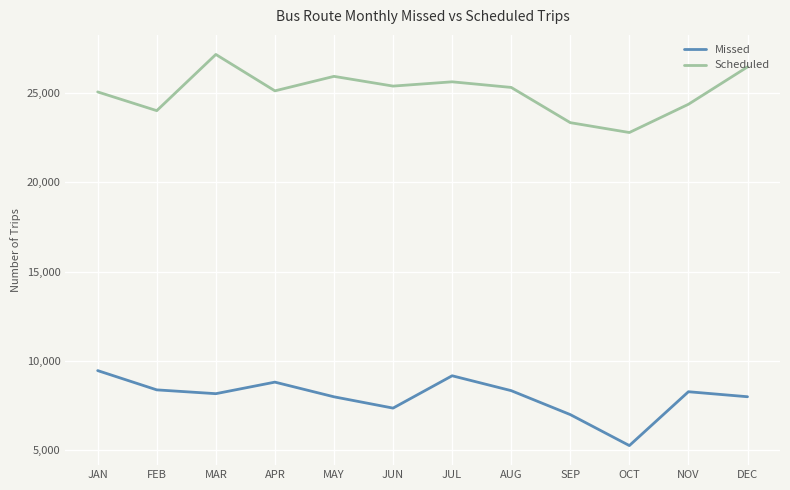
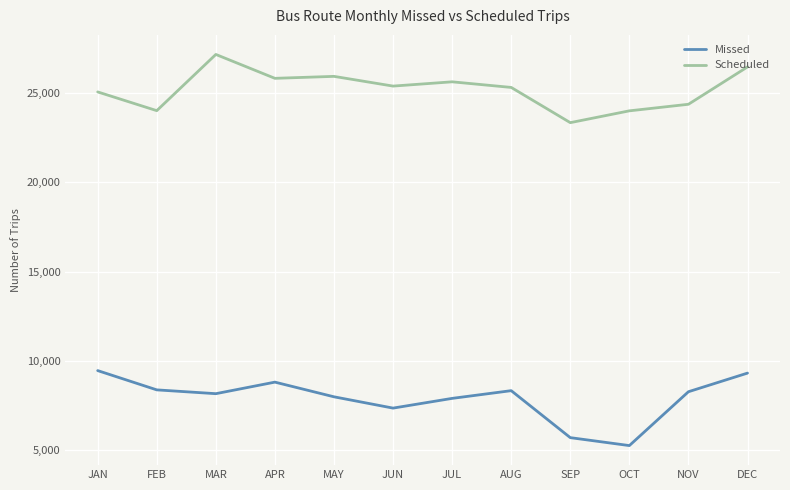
  {
    "Missed": {
      "JAN": "9,500",
      "FEB": "8,400",
      "MAR": "8,200",
      "APR": "8,800",
      "MAY": "8,000",
      "JUN": "7,400",
-     "JUL": "9,200",
+     "JUL": "7,900",
      "AUG": "8,300",
-     "SEP": "7,000",
+     "SEP": "5,700",
      "OCT": "5,300",
      "NOV": "8,300",
-     "DEC": "8,000"
+     "DEC": "9,300"
    },
    "Scheduled": {
      "JAN": "25,000",
      "FEB": "24,000",
      "MAR": "27,100",
-     "APR": "25,100",
+     "APR": "25,800",
      "MAY": "25,900",
      "JUN": "25,400",
      "JUL": "25,600",
      "AUG": "25,300",
      "SEP": "23,300",
-     "OCT": "22,800",
+     "OCT": "24,000",
      "NOV": "24,400",
      "DEC": "26,400"
    }
  }
